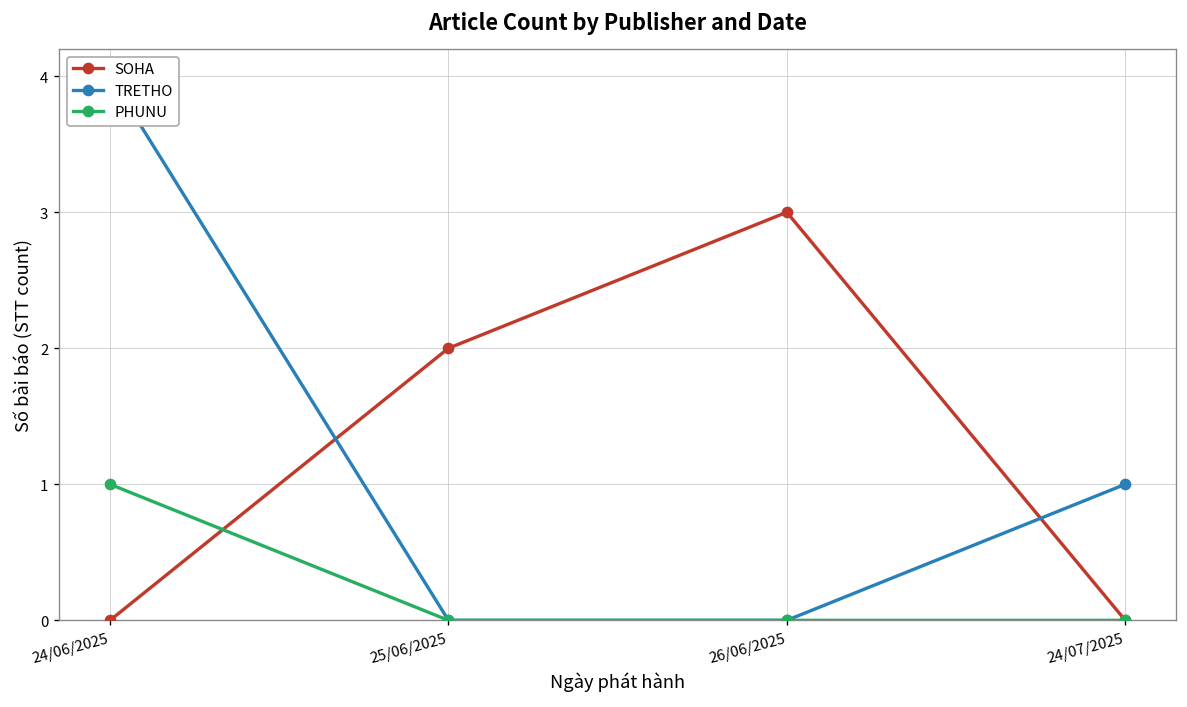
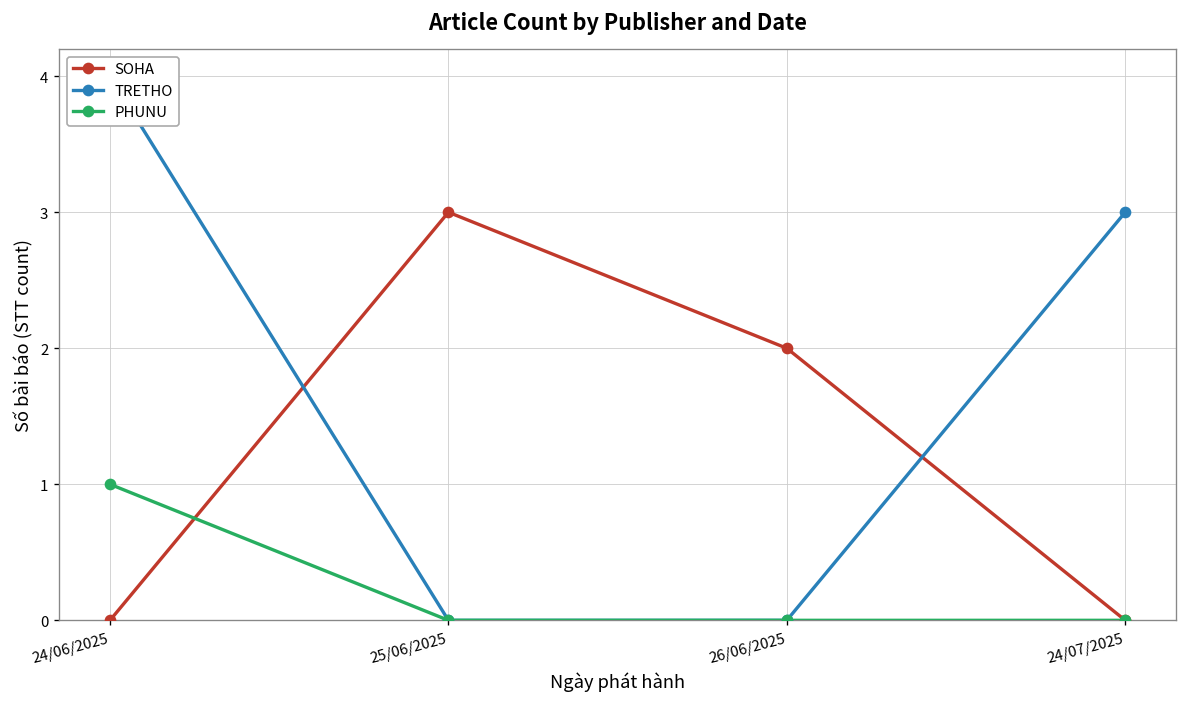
  {
    "SOHA": {
      "24/06/2025": 0,
-     "25/06/2025": 2,
-     "26/06/2025": 3
+     "25/06/2025": 3,
+     "26/06/2025": 2
    },
    "TRETHO": {
-     "24/07/2025": 1
+     "24/07/2025": 3
    },
    "PHUNU": {
      "24/06/2025": 1
    }
  }
